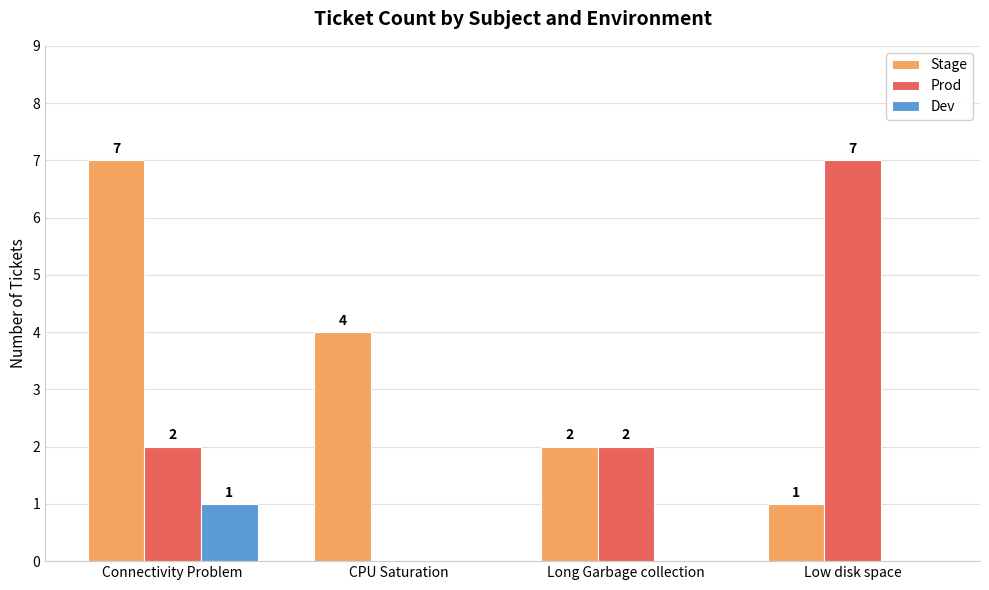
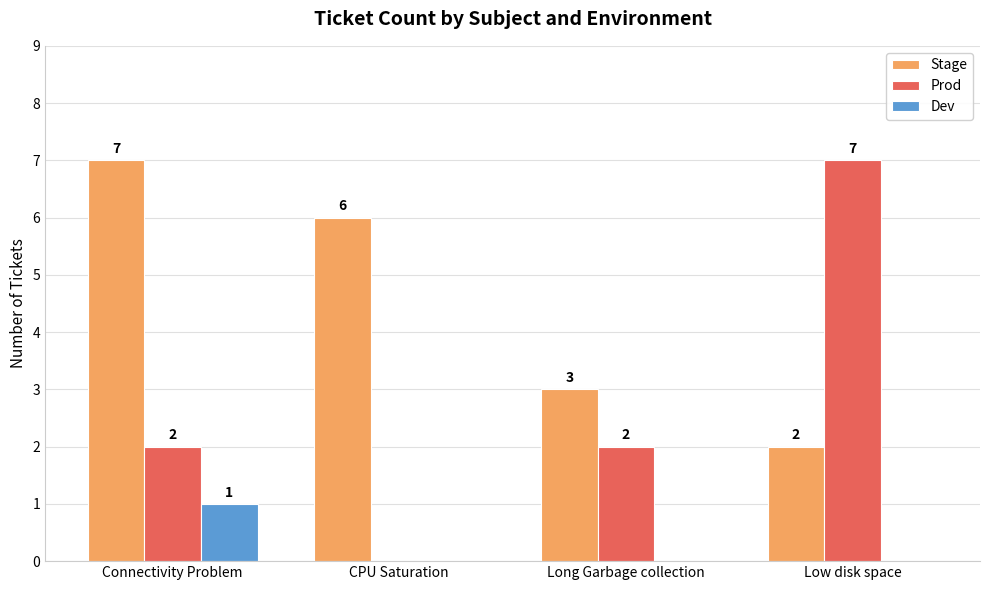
  {
    "Stage": {
      "Connectivity Problem": 7,
-     "CPU Saturation": 4,
-     "Long Garbage collection": 2,
-     "Low disk space": 1
+     "CPU Saturation": 6,
+     "Long Garbage collection": 3,
+     "Low disk space": 2
    },
    "Prod": {
      "Connectivity Problem": 2,
      "Long Garbage collection": 2,
      "Low disk space": 7
    },
    "Dev": {
      "Connectivity Problem": 1
    }
  }
